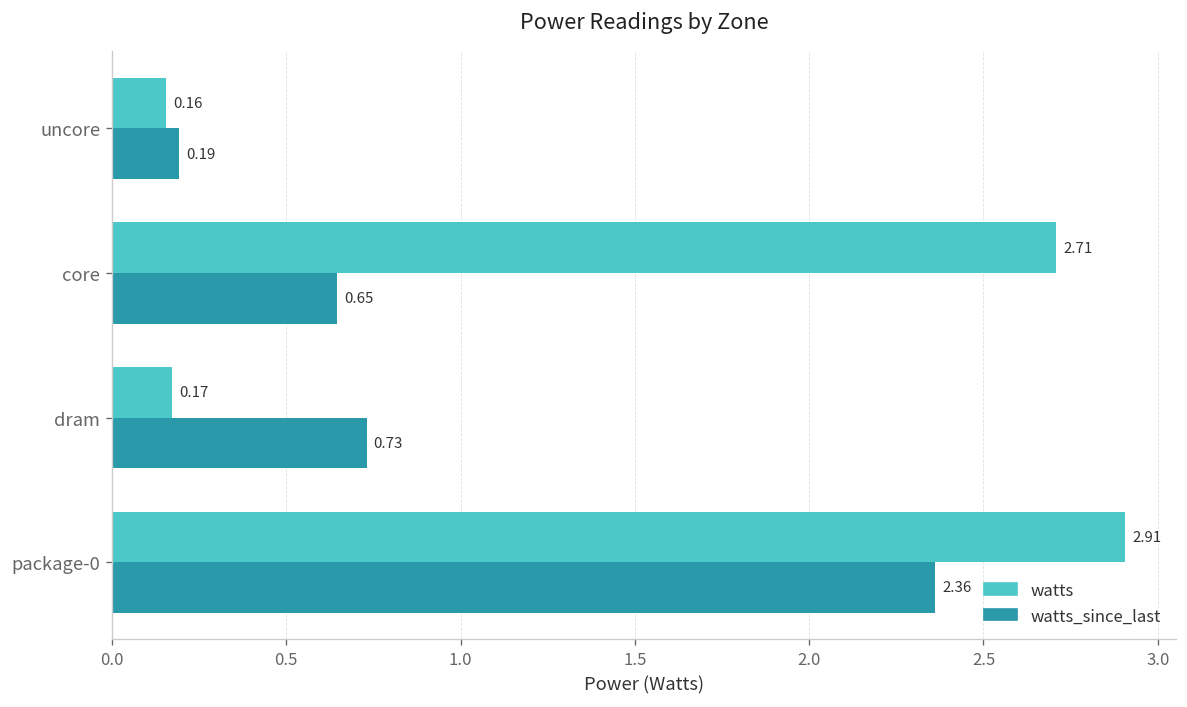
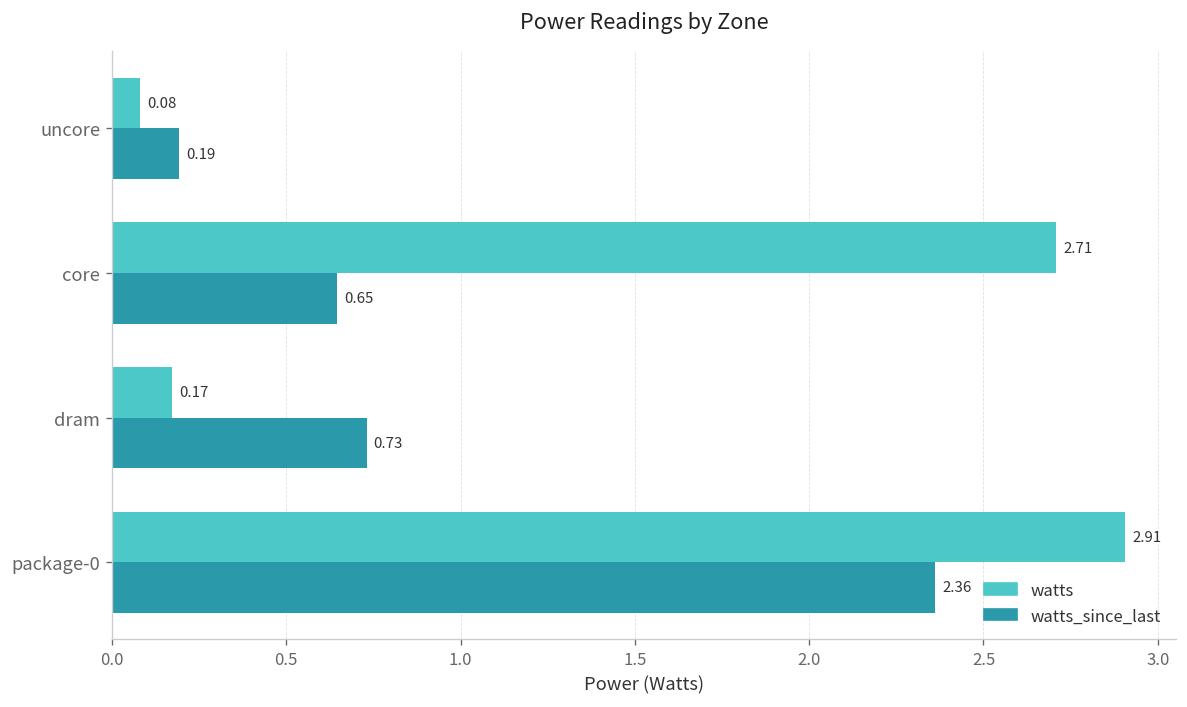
  {
    "watts": {
-     "uncore": 0.16,
+     "uncore": 0.08,
      "core": 2.71,
      "dram": 0.17,
      "package-0": 2.91
    },
    "watts_since_last": {
      "uncore": 0.19,
      "core": 0.65,
      "dram": 0.73,
      "package-0": 2.36
    }
  }
